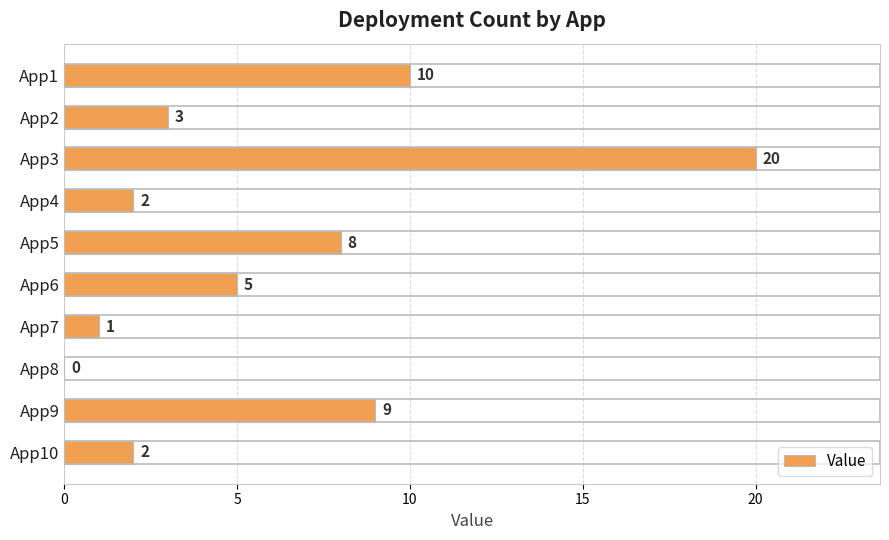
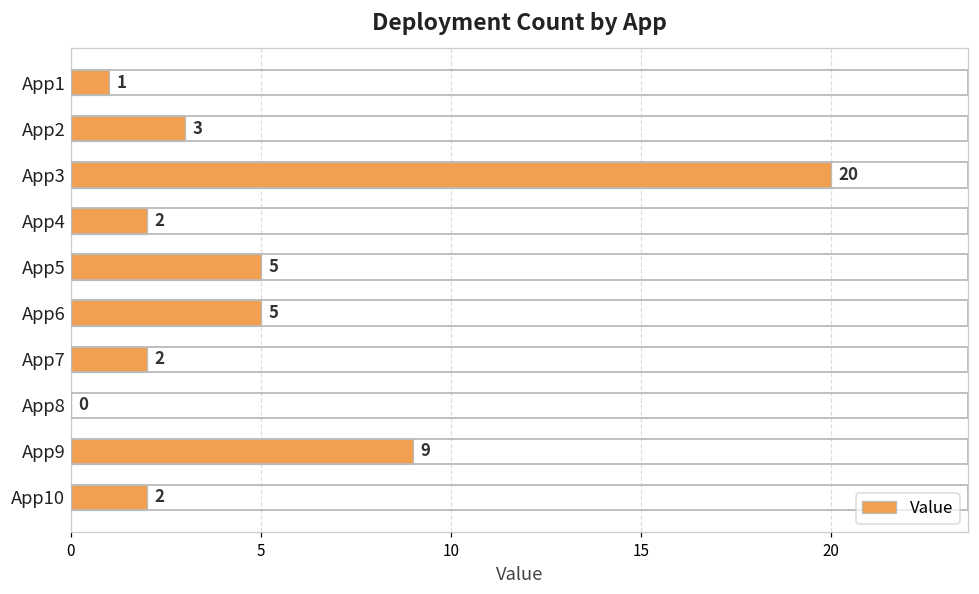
  {
-   "App1": 10,
+   "App1": 1,
    "App2": 3,
    "App3": 20,
    "App4": 2,
-   "App5": 8,
+   "App5": 5,
    "App6": 5,
-   "App7": 1,
+   "App7": 2,
    "App8": 0,
    "App9": 9,
    "App10": 2
  }
